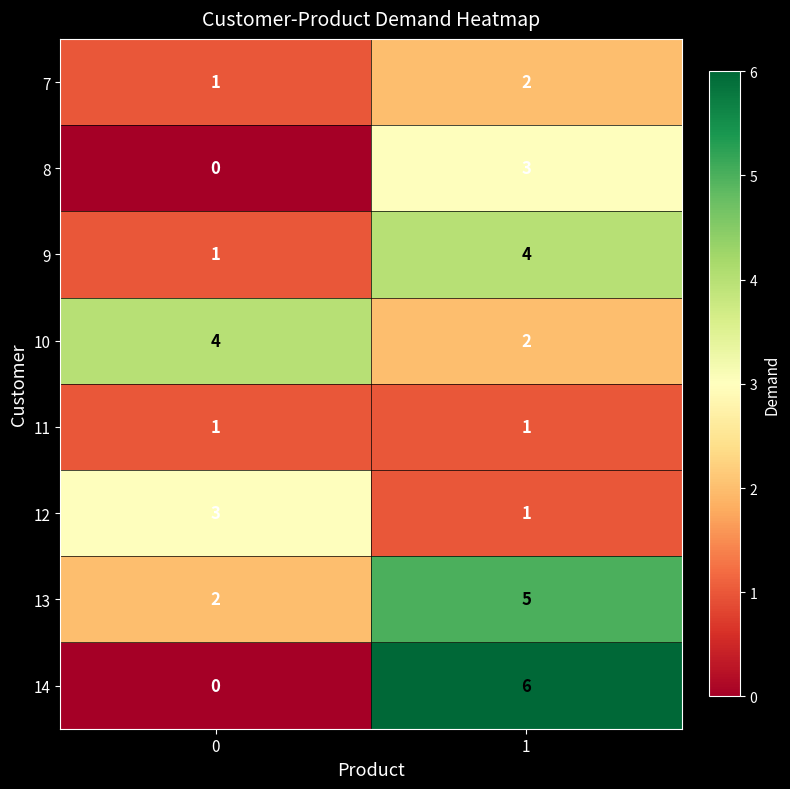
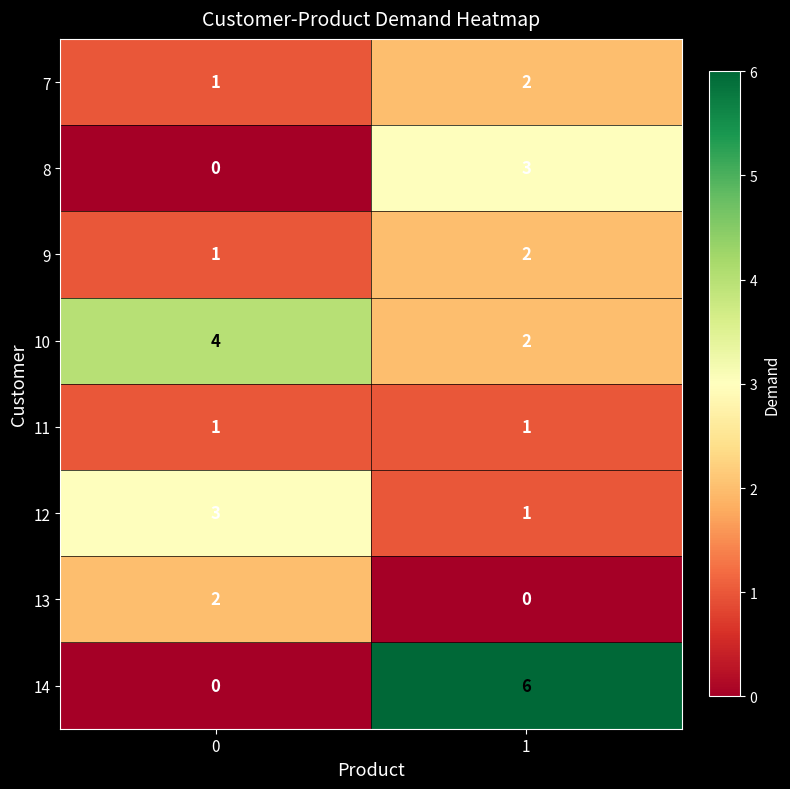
  {
    "7": {
      "0": 1,
      "1": 2
    },
    "8": {
      "0": 0,
      "1": 3
    },
    "9": {
      "0": 1,
-     "1": 4
+     "1": 2
    },
    "10": {
      "0": 4,
      "1": 2
    },
    "11": {
      "0": 1,
      "1": 1
    },
    "12": {
      "0": 3,
      "1": 1
    },
    "13": {
      "0": 2,
-     "1": 5
+     "1": 0
    },
    "14": {
      "0": 0,
      "1": 6
    }
  }
